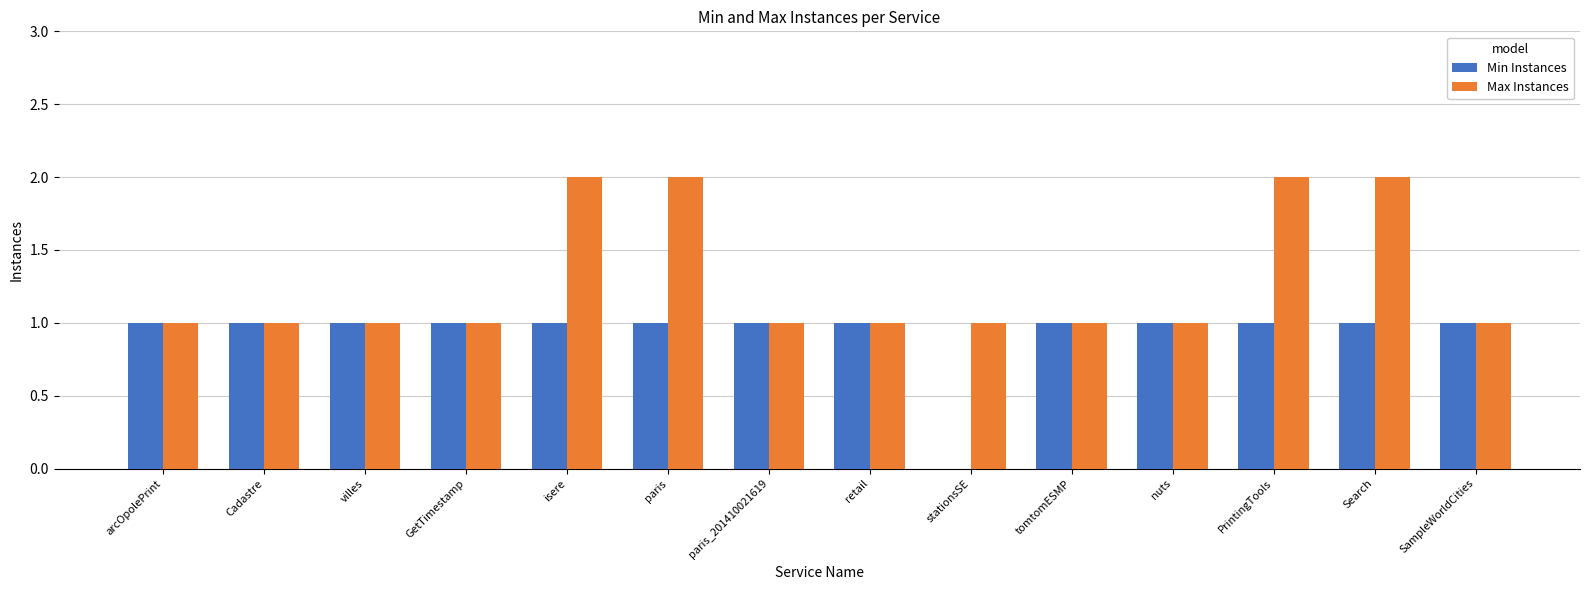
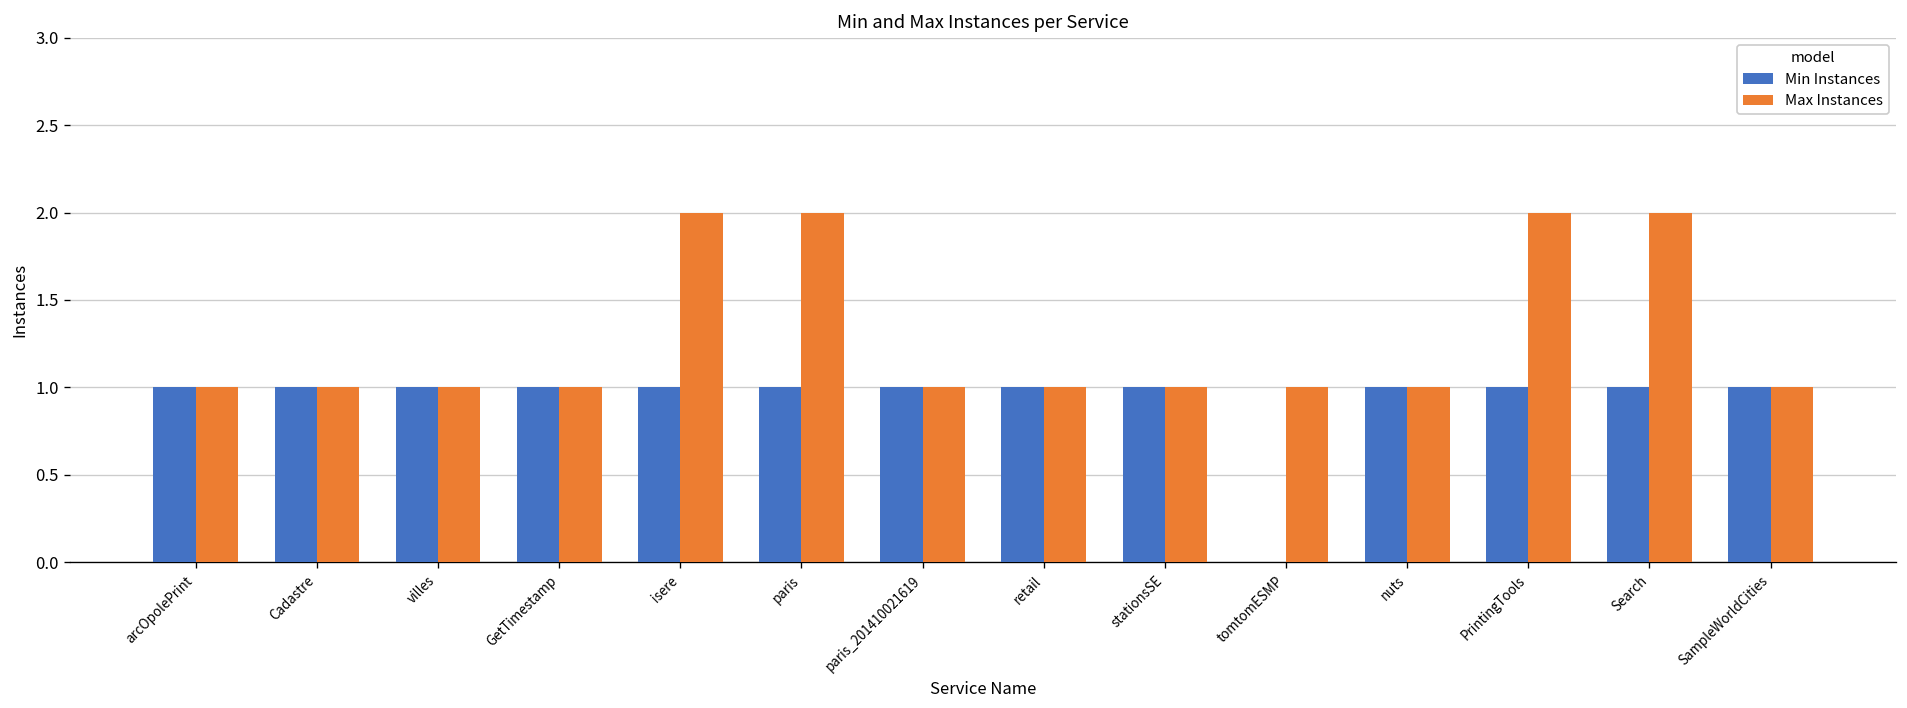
  {
    "Min Instances": {
      "arcOpolePrint": 1,
      "Cadastre": 1,
      "villes": 1,
      "GetTimestamp": 1,
      "isere": 1,
      "paris": 1,
      "paris_201410021619": 1,
      "retail": 1,
-     "stationsSE": 0,
-     "tomtomESMP": 1,
+     "stationsSE": 1,
+     "tomtomESMP": 0,
      "nuts": 1,
      "PrintingTools": 1,
      "Search": 1,
      "SampleWorldCities": 1
    },
    "Max Instances": {
      "arcOpolePrint": 1,
      "Cadastre": 1,
      "villes": 1,
      "GetTimestamp": 1,
      "isere": 2,
      "paris": 2,
      "paris_201410021619": 1,
      "retail": 1,
      "stationsSE": 1,
      "tomtomESMP": 1,
      "nuts": 1,
      "PrintingTools": 2,
      "Search": 2,
      "SampleWorldCities": 1
    }
  }
